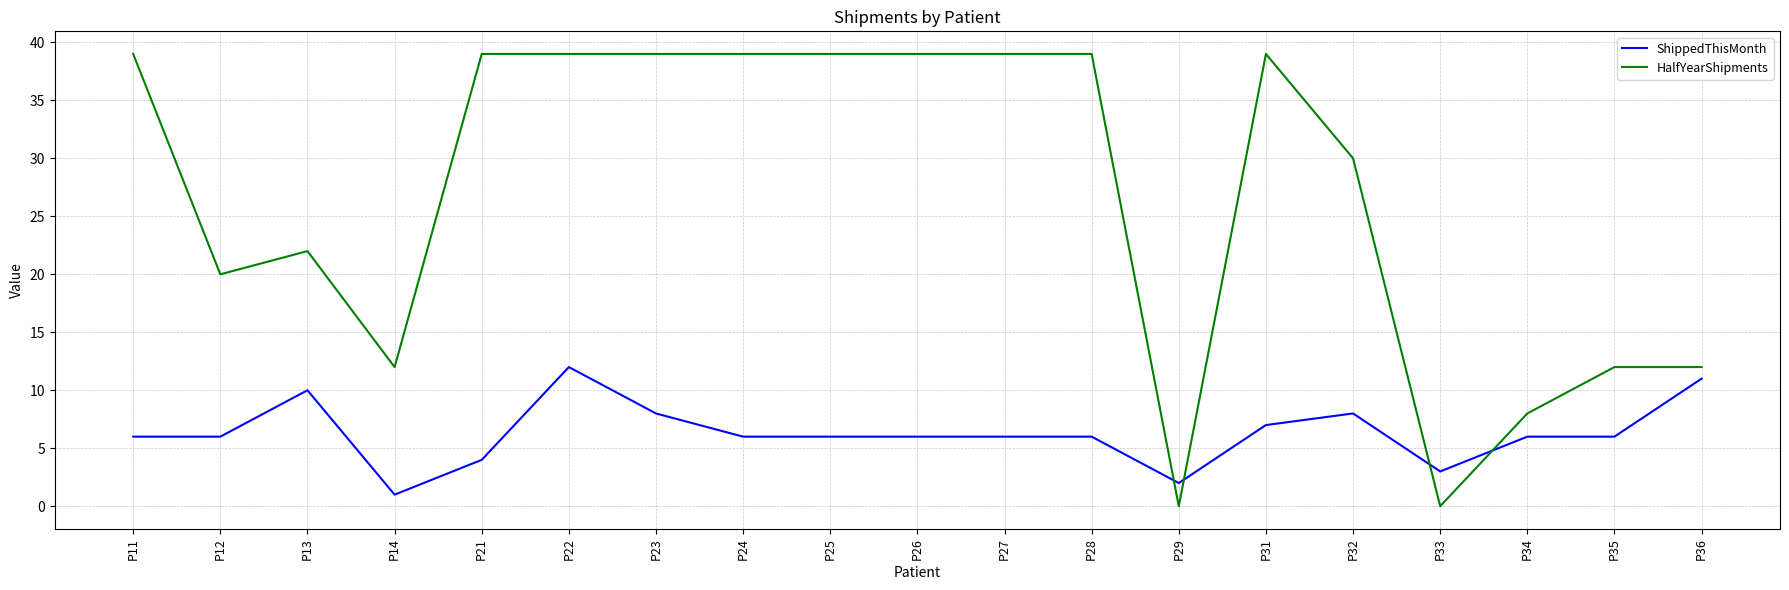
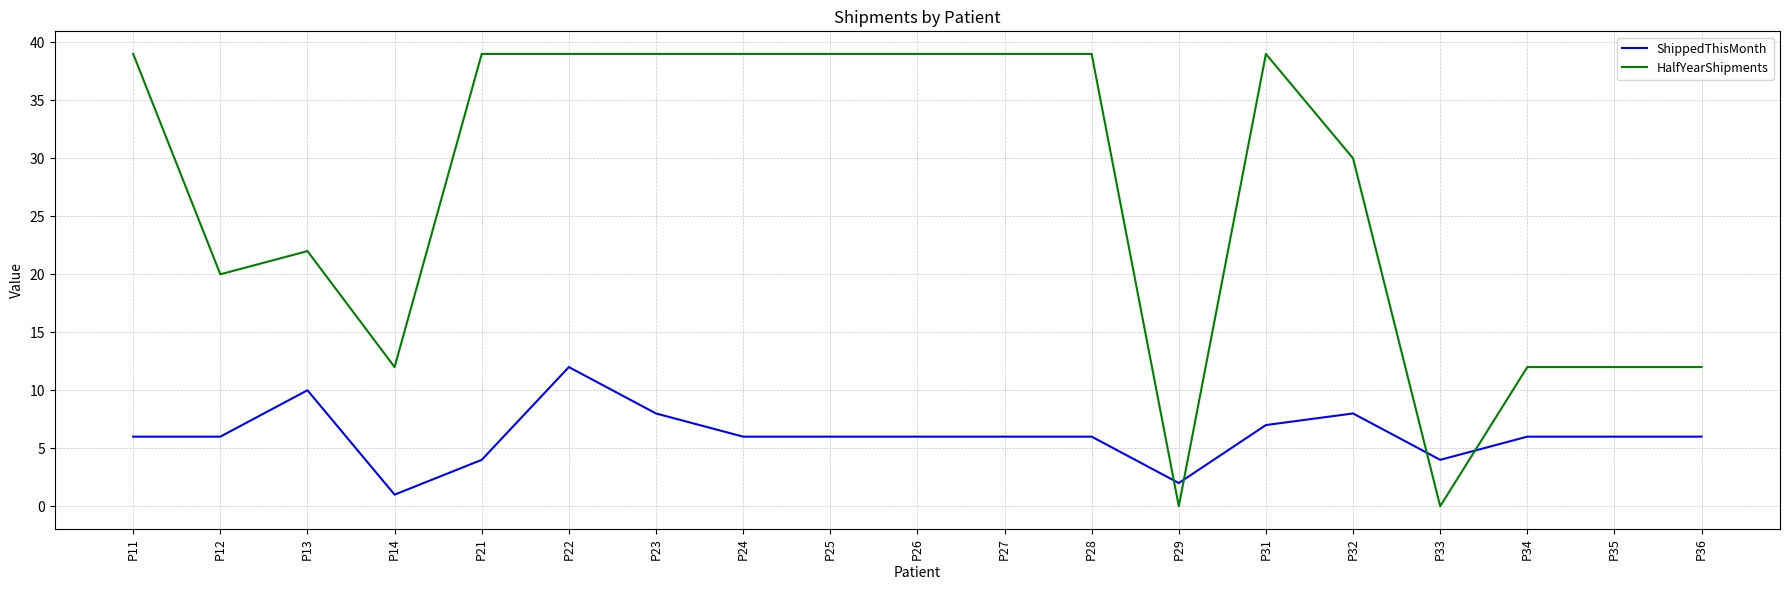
  {
    "ShippedThisMonth": {
      "P11": 6,
      "P12": 6,
      "P13": 10,
      "P14": 1,
      "P21": 4,
      "P22": 12,
      "P23": 8,
      "P24": 6,
      "P25": 6,
      "P26": 6,
      "P27": 6,
      "P28": 6,
      "P29": 2,
      "P31": 7,
      "P32": 8,
-     "P33": 3,
+     "P33": 4,
      "P34": 6,
      "P35": 6,
-     "P36": 11
+     "P36": 6
    },
    "HalfYearShipments": {
      "P11": 39,
      "P12": 20,
      "P13": 22,
      "P14": 12,
      "P21": 39,
      "P22": 39,
      "P23": 39,
      "P24": 39,
      "P25": 39,
      "P26": 39,
      "P27": 39,
      "P28": 39,
      "P29": 0,
      "P31": 39,
      "P32": 30,
      "P33": 0,
-     "P34": 8,
+     "P34": 12,
      "P35": 12,
      "P36": 12
    }
  }
